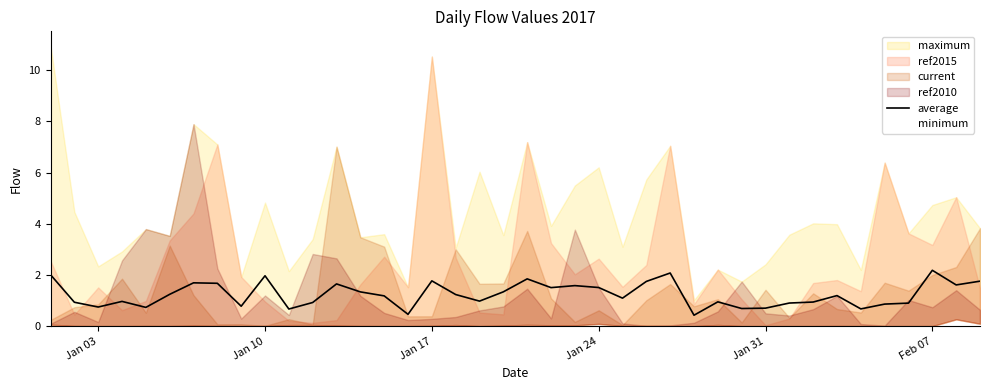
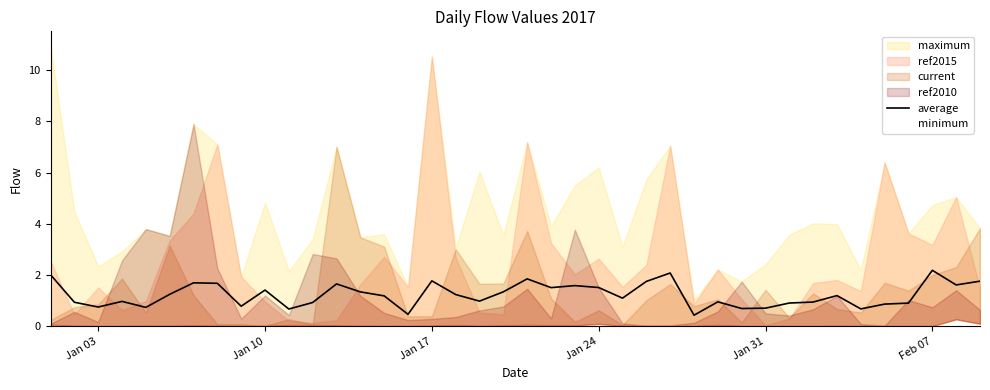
  {
    "average": {
      "Jan 03": 0.7,
-     "Jan 10": 2.0,
+     "Jan 10": 1.4,
      "Jan 17": 1.8,
      "Jan 31": 0.7,
      "Feb 07": 2.2
    }
  }
